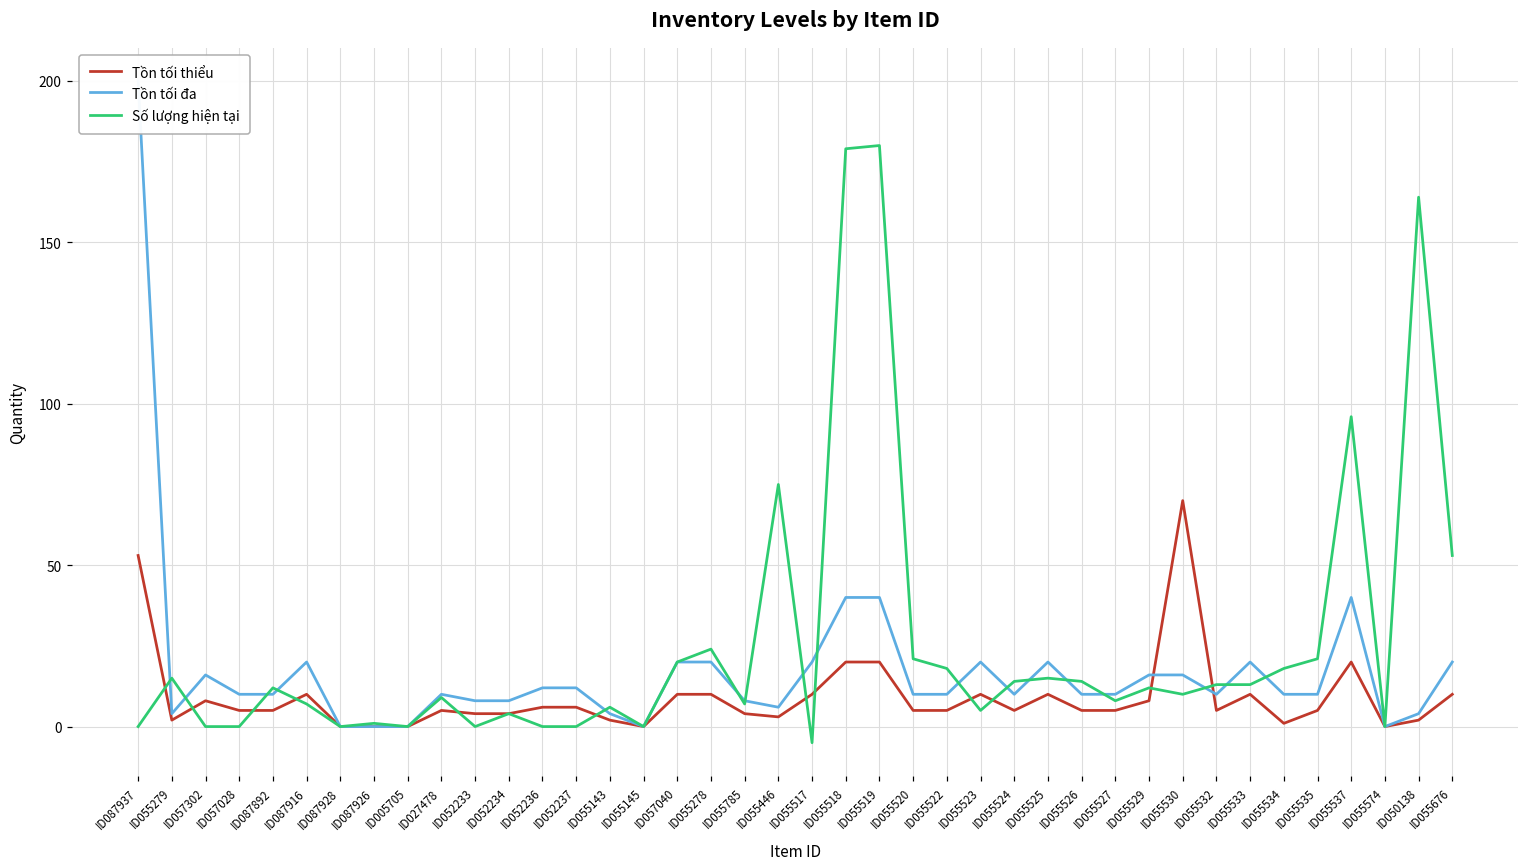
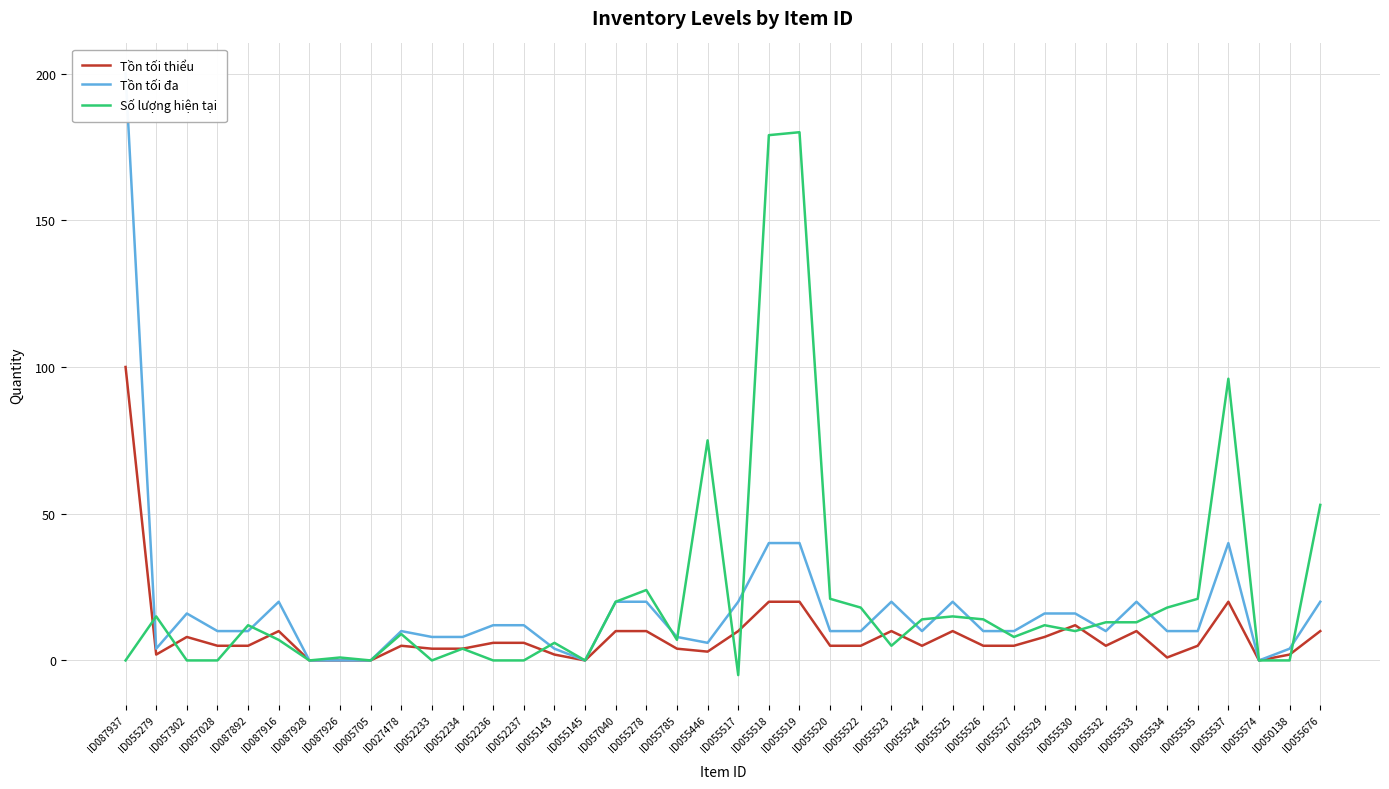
  {
    "Tồn tối thiểu": {
-     "ID087937": 53,
+     "ID087937": 100,
      "ID055279": 2,
      "ID057302": 8,
      "ID057028": 5,
      "ID087892": 5,
      "ID087916": 10,
      "ID027478": 5,
      "ID052233": 4,
      "ID052236": 6,
      "ID052237": 6,
      "ID055143": 2,
      "ID057040": 10,
      "ID055278": 10,
      "ID055785": 4,
      "ID055446": 3,
      "ID055517": 10,
      "ID055518": 20,
      "ID055519": 20,
      "ID055520": 5,
      "ID055522": 5,
      "ID055523": 10,
      "ID055524": 5,
      "ID055525": 10,
      "ID055526": 5,
      "ID055527": 5,
      "ID055529": 8,
-     "ID055530": 70,
+     "ID055530": 12,
      "ID055532": 5,
      "ID055533": 10,
      "ID055534": 1,
      "ID055535": 5,
      "ID055537": 20,
      "ID050138": 2,
      "ID055676": 10
    },
    "Tồn tối đa": {
      "ID055279": 4,
      "ID057302": 16,
      "ID057028": 10,
      "ID087892": 10,
      "ID087916": 20,
      "ID027478": 10,
      "ID052233": 8,
      "ID052234": 8,
      "ID052236": 12,
      "ID052237": 12,
      "ID055143": 4,
      "ID055278": 20,
      "ID055785": 8,
      "ID055446": 6,
      "ID055517": 20,
      "ID055518": 40,
      "ID055519": 40,
      "ID055520": 10,
      "ID055522": 10,
      "ID055523": 20,
      "ID055524": 10,
      "ID055525": 20,
      "ID055526": 10,
      "ID055527": 10,
      "ID055529": 16,
      "ID055530": 16,
      "ID055532": 10,
      "ID055533": 20,
      "ID055534": 10,
      "ID055535": 10,
      "ID055537": 40,
      "ID050138": 4,
      "ID055676": 20
    },
    "Số lượng hiện tại": {
      "ID087937": 0,
      "ID055279": 15,
      "ID057302": 0,
      "ID057028": 0,
      "ID087892": 12,
      "ID087916": 7,
      "ID087926": 1,
      "ID027478": 9,
      "ID052233": 0,
      "ID052236": 0,
      "ID052237": 0,
      "ID055143": 6,
      "ID055278": 24,
      "ID055785": 7,
      "ID055446": 75,
      "ID055517": -5,
      "ID055518": 179,
      "ID055519": 180,
      "ID055520": 21,
      "ID055522": 18,
      "ID055523": 5,
      "ID055524": 14,
      "ID055525": 15,
      "ID055526": 14,
      "ID055527": 8,
      "ID055529": 12,
      "ID055530": 10,
      "ID055532": 13,
      "ID055533": 13,
      "ID055534": 18,
      "ID055535": 21,
      "ID055537": 96,
-     "ID050138": 164,
+     "ID050138": 0,
      "ID055676": 53
    }
  }
